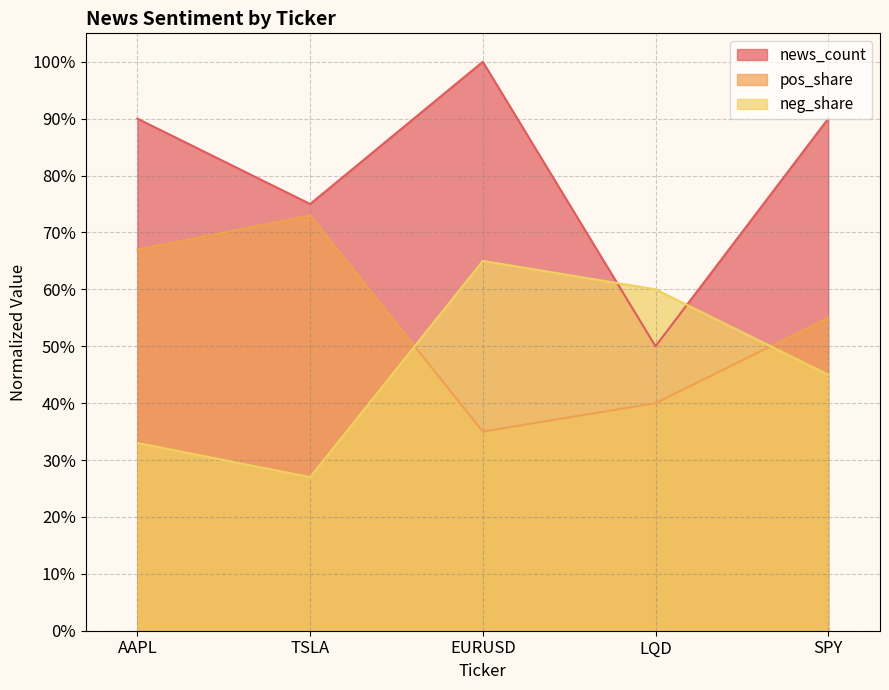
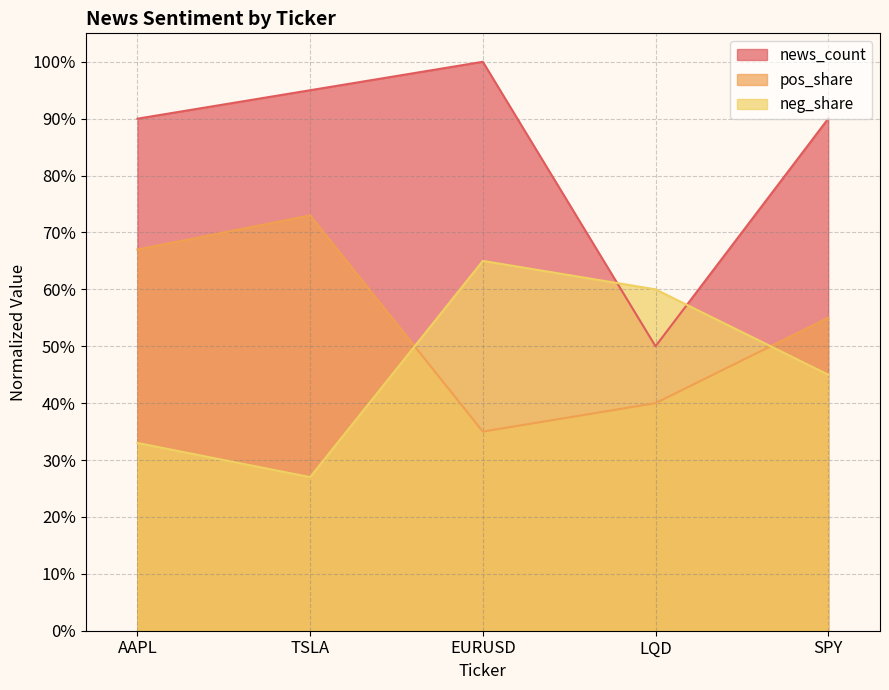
  {
    "news_count": {
      "AAPL": "90%",
-     "TSLA": "75%",
+     "TSLA": "95%",
      "EURUSD": "100%",
      "LQD": "50%"
    }
  }
